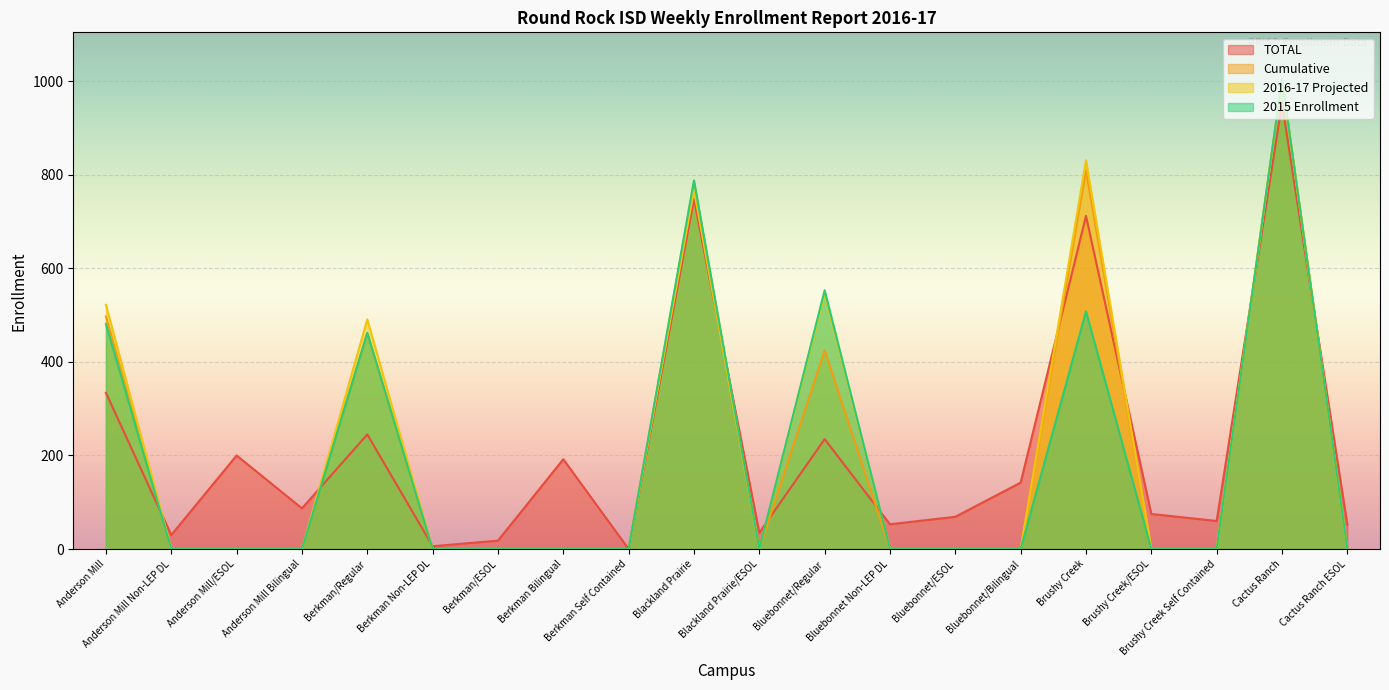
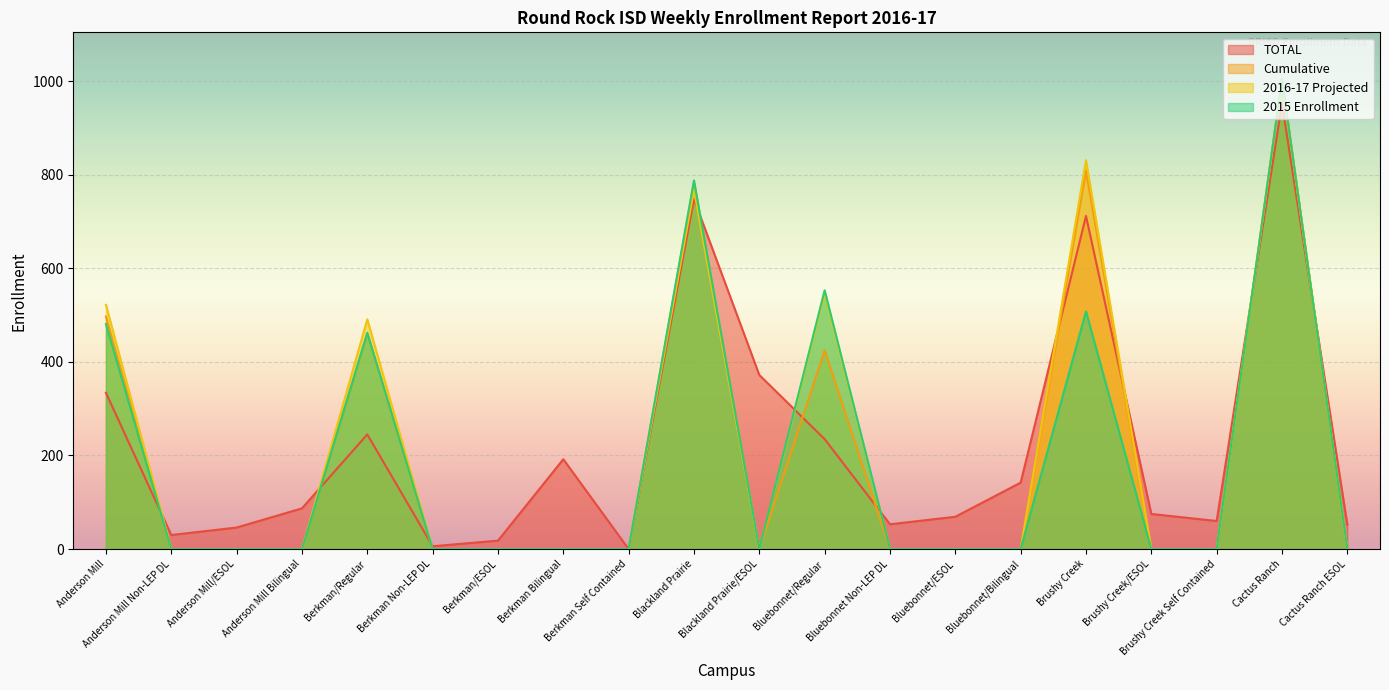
  {
    "TOTAL": {
      "Anderson Mill": 330,
      "Anderson Mill Non-LEP DL": 30,
-     "Anderson Mill/ESOL": 200,
+     "Anderson Mill/ESOL": 50,
      "Anderson Mill Bilingual": 90,
      "Berkman/Regular": 250,
      "Berkman Non-LEP DL": 10,
      "Berkman/ESOL": 20,
      "Berkman Bilingual": 190,
      "Blackland Prairie": 750,
-     "Blackland Prairie/ESOL": 40,
+     "Blackland Prairie/ESOL": 370,
      "Bluebonnet/Regular": 240,
      "Bluebonnet Non-LEP DL": 50,
      "Bluebonnet/ESOL": 70,
      "Bluebonnet/Bilingual": 140,
      "Brushy Creek": 710,
      "Brushy Creek/ESOL": 80,
      "Brushy Creek Self Contained": 60,
      "Cactus Ranch ESOL": 50
    },
    "2015 Enrollment": {
      "Anderson Mill": 480,
      "Bluebonnet/Regular": 550,
      "Brushy Creek": 510
    }
  }
